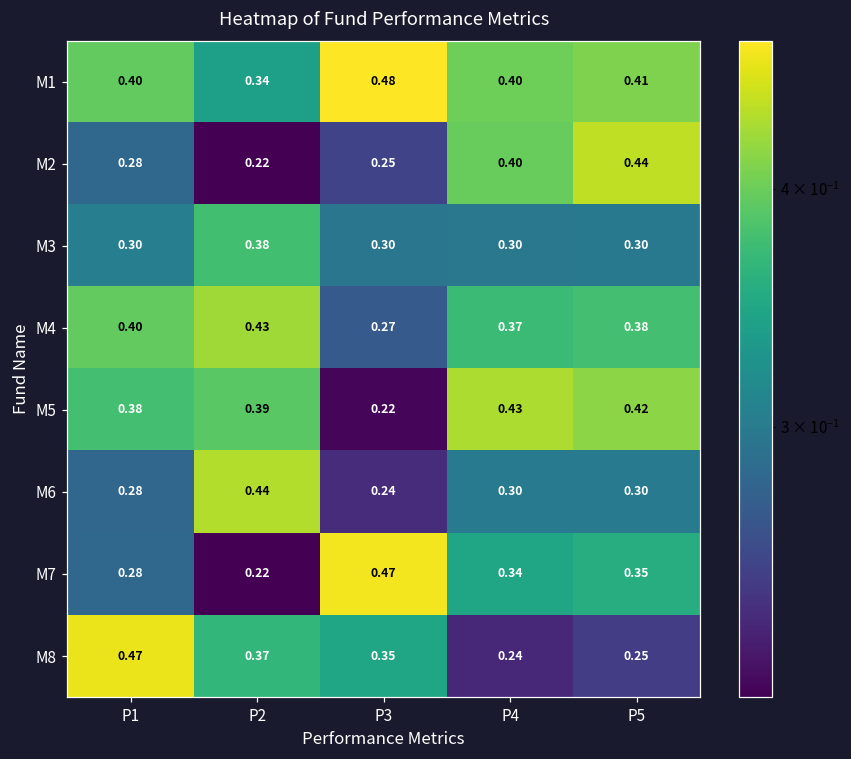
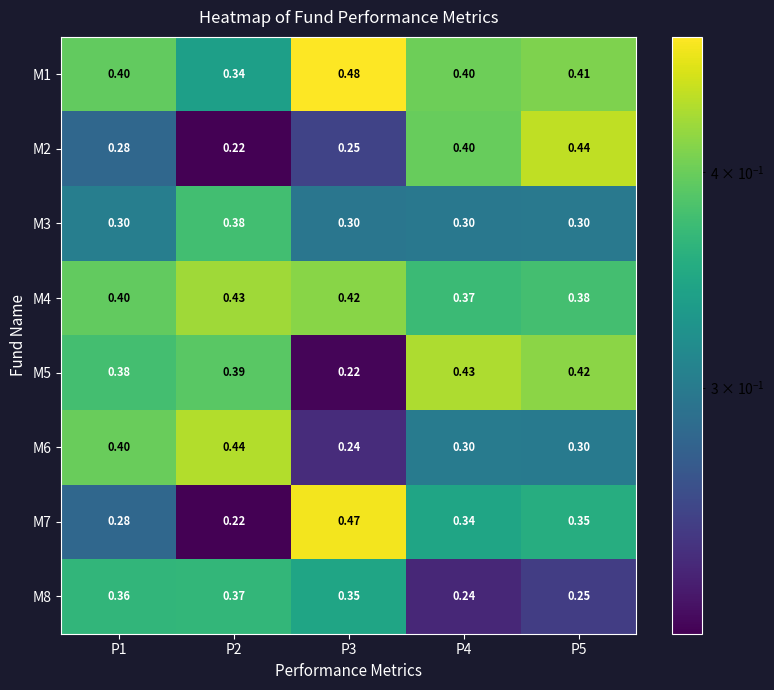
  {
    "M1": {
      "P1": 0.40,
      "P2": 0.34,
      "P3": 0.48,
      "P4": 0.40,
      "P5": 0.41
    },
    "M2": {
      "P1": 0.28,
      "P2": 0.22,
      "P3": 0.25,
      "P4": 0.40,
      "P5": 0.44
    },
    "M3": {
      "P1": 0.30,
      "P2": 0.38,
      "P3": 0.30,
      "P4": 0.30,
      "P5": 0.30
    },
    "M4": {
      "P1": 0.40,
      "P2": 0.43,
-     "P3": 0.27,
+     "P3": 0.42,
      "P4": 0.37,
      "P5": 0.38
    },
    "M5": {
      "P1": 0.38,
      "P2": 0.39,
      "P3": 0.22,
      "P4": 0.43,
      "P5": 0.42
    },
    "M6": {
-     "P1": 0.28,
+     "P1": 0.40,
      "P2": 0.44,
      "P3": 0.24,
      "P4": 0.30,
      "P5": 0.30
    },
    "M7": {
      "P1": 0.28,
      "P2": 0.22,
      "P3": 0.47,
      "P4": 0.34,
      "P5": 0.35
    },
    "M8": {
-     "P1": 0.47,
+     "P1": 0.36,
      "P2": 0.37,
      "P3": 0.35,
      "P4": 0.24,
      "P5": 0.25
    }
  }
